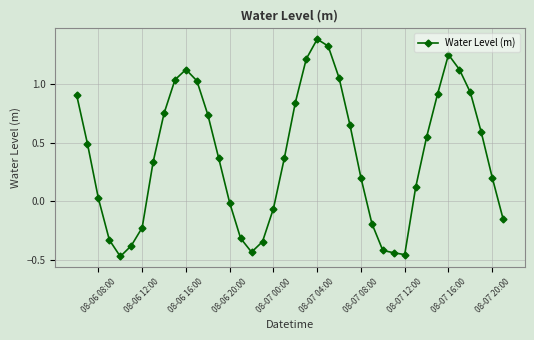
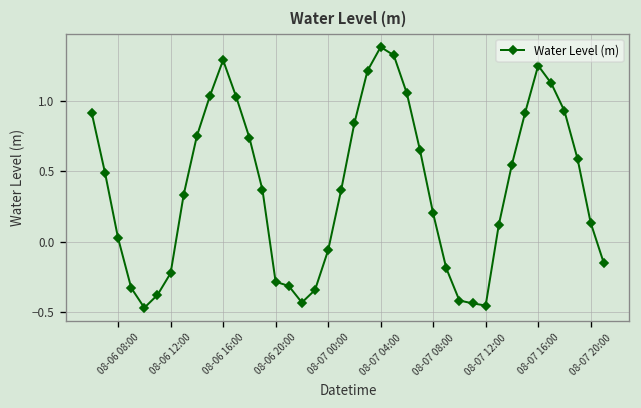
  {
    "08-06 08:00": 0.02,
    "08-06 12:00": -0.22,
-   "08-06 16:00": 1.12,
-   "08-06 20:00": -0.01,
+   "08-06 16:00": 1.29,
+   "08-06 20:00": -0.29,
    "08-07 00:00": -0.06,
    "08-07 04:00": 1.38,
    "08-07 08:00": 0.20,
    "08-07 12:00": -0.45,
    "08-07 16:00": 1.25,
-   "08-07 20:00": 0.20
+   "08-07 20:00": 0.13
  }
